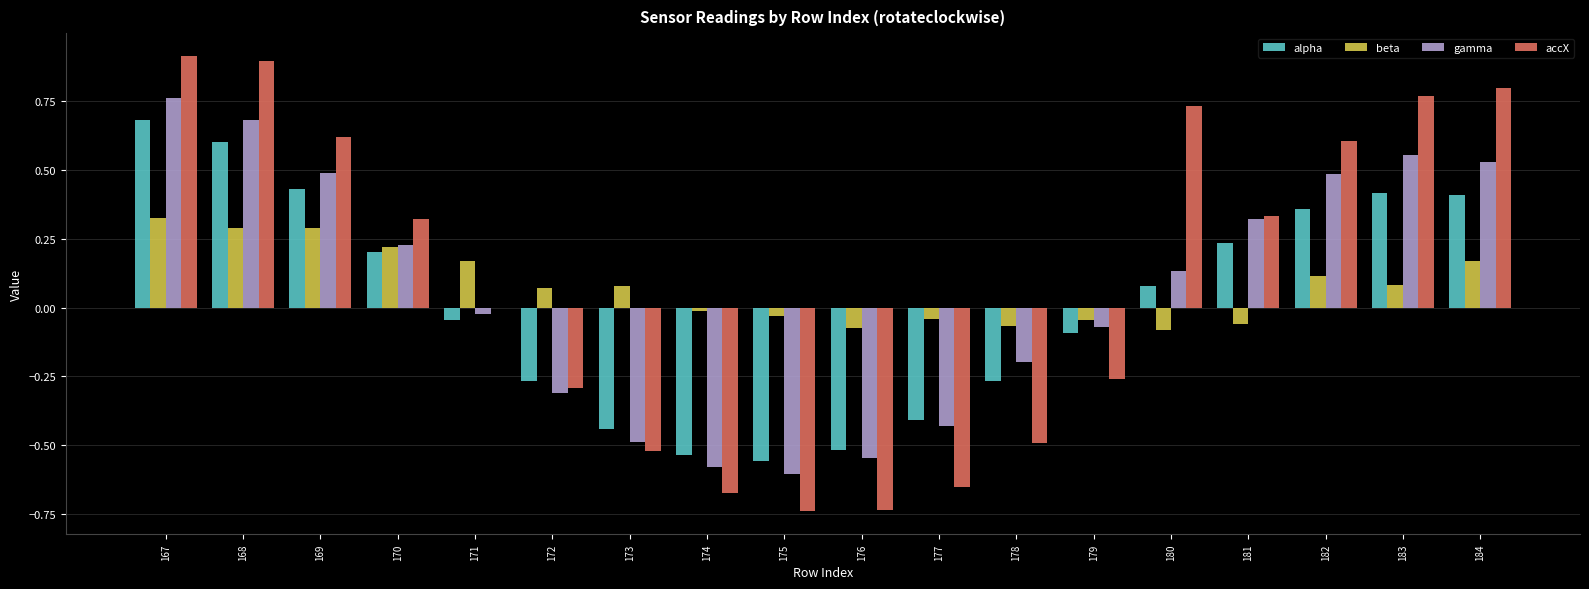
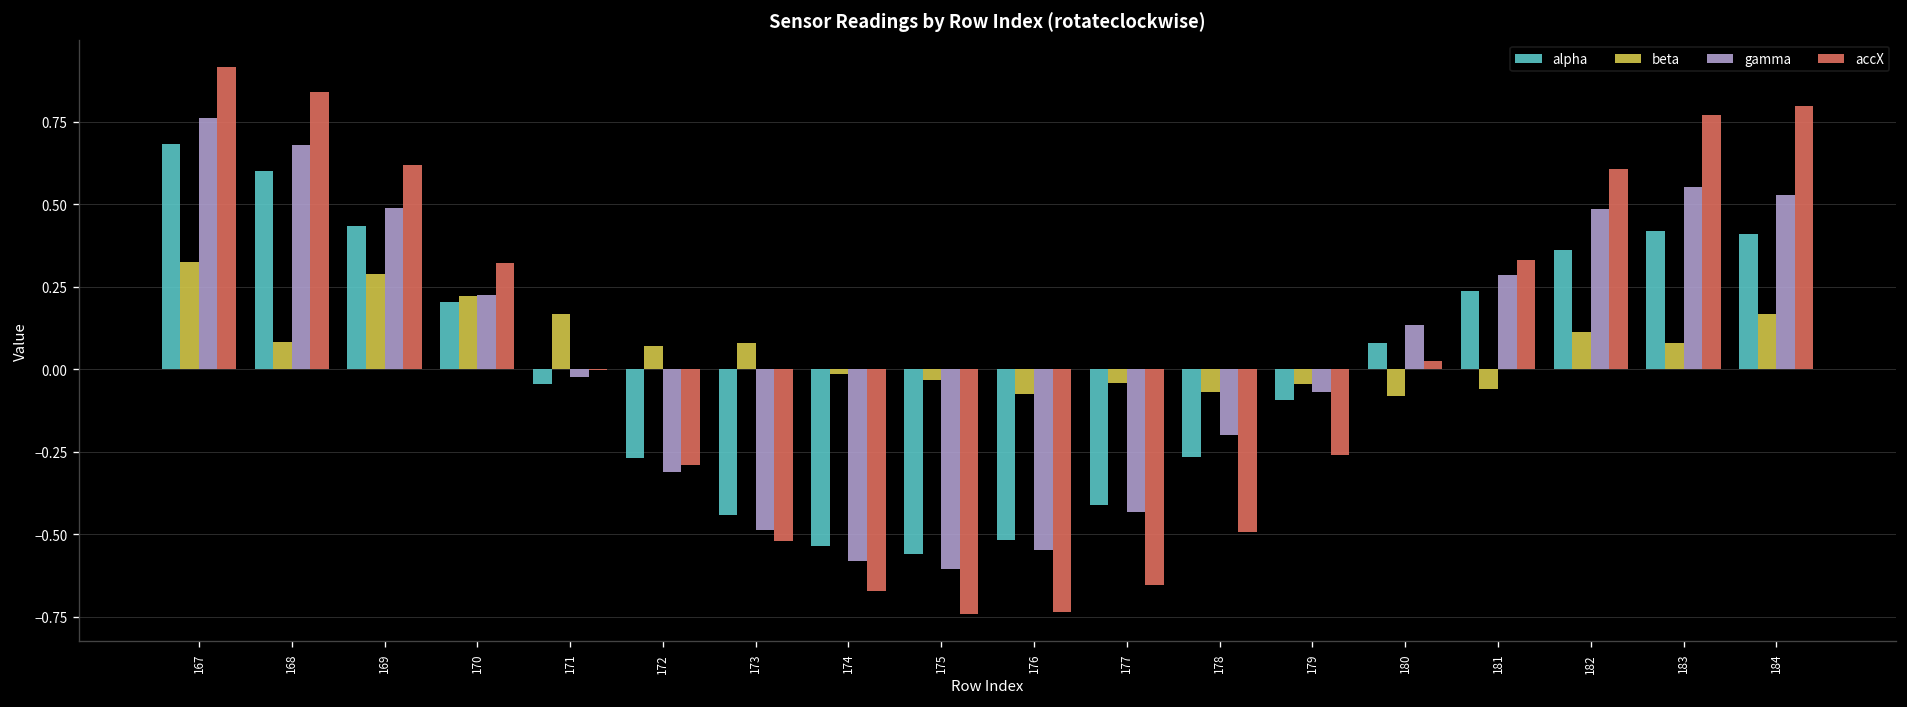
  {
    "alpha": {
      "167": 0.68,
      "168": 0.60,
      "169": 0.43,
      "170": 0.20,
      "171": -0.04,
      "172": -0.27,
      "173": -0.44,
      "174": -0.54,
      "175": -0.56,
      "176": -0.52,
      "177": -0.41,
      "178": -0.27,
      "179": -0.09,
      "180": 0.08,
      "181": 0.24,
      "182": 0.36,
      "183": 0.42,
      "184": 0.41
    },
    "beta": {
      "167": 0.33,
-     "168": 0.29,
+     "168": 0.08,
      "169": 0.29,
      "170": 0.22,
      "171": 0.17,
      "172": 0.07,
      "173": 0.08,
      "174": -0.01,
      "175": -0.03,
      "176": -0.07,
      "177": -0.04,
      "178": -0.07,
      "179": -0.04,
      "180": -0.08,
      "181": -0.06,
      "182": 0.11,
      "183": 0.08,
      "184": 0.17
    },
    "gamma": {
      "167": 0.76,
      "168": 0.68,
      "169": 0.49,
      "170": 0.23,
      "171": -0.02,
      "172": -0.31,
      "173": -0.49,
      "174": -0.58,
      "175": -0.60,
      "176": -0.55,
      "177": -0.43,
      "178": -0.20,
      "179": -0.07,
      "180": 0.13,
-     "181": 0.32,
+     "181": 0.29,
      "182": 0.49,
      "183": 0.55,
      "184": 0.53
    },
    "accX": {
      "167": 0.92,
-     "168": 0.90,
+     "168": 0.84,
      "169": 0.62,
      "170": 0.32,
      "172": -0.29,
      "173": -0.52,
      "174": -0.67,
      "175": -0.74,
      "176": -0.74,
      "177": -0.65,
      "178": -0.49,
      "179": -0.26,
-     "180": 0.73,
+     "180": 0.03,
      "181": 0.33,
      "182": 0.61,
      "183": 0.77,
      "184": 0.80
    }
  }
